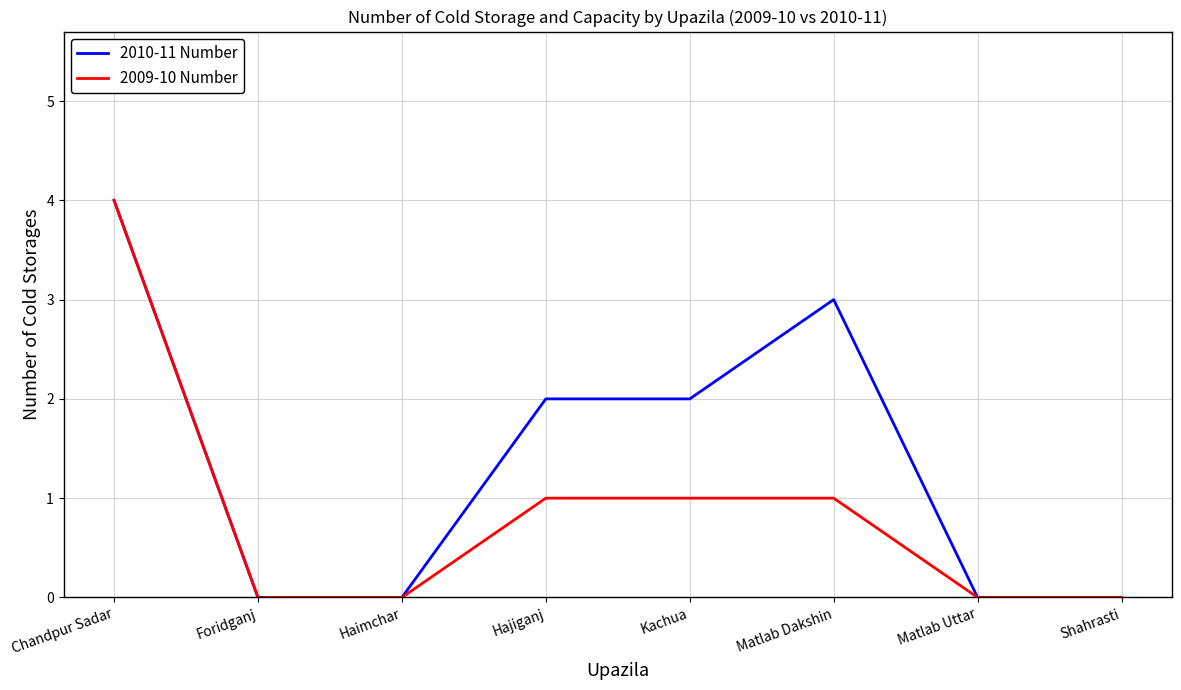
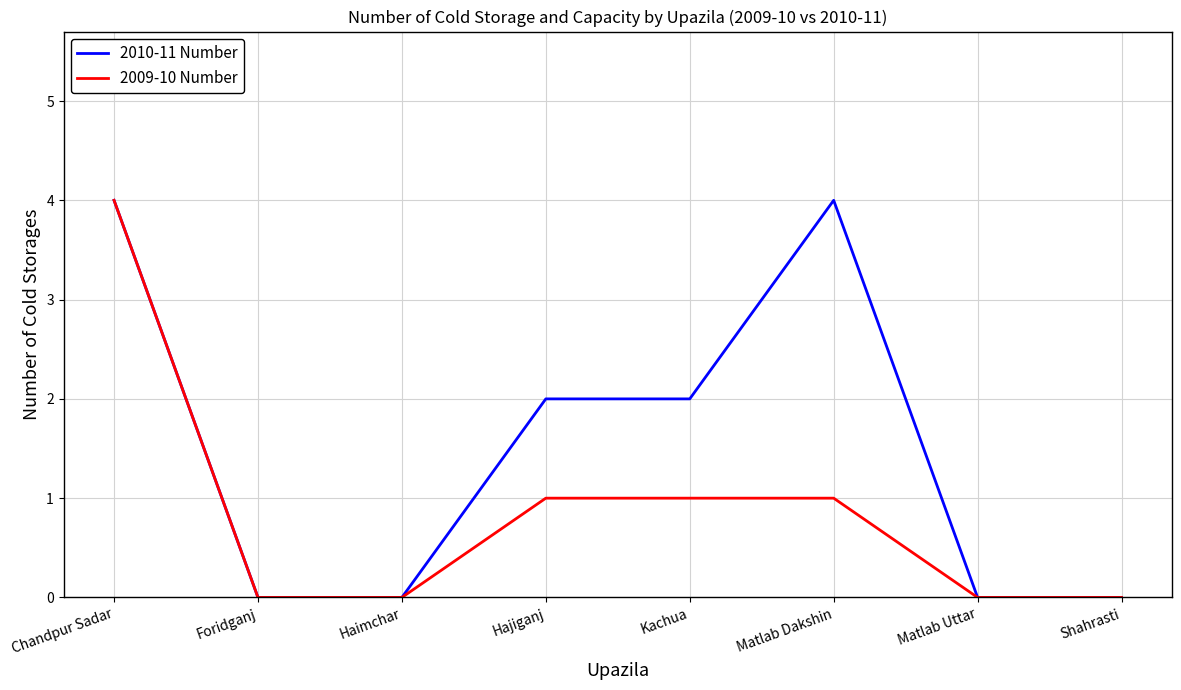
  {
    "2010-11 Number": {
      "Hajiganj": 2,
      "Kachua": 2,
-     "Matlab Dakshin": 3
+     "Matlab Dakshin": 4
    },
    "2009-10 Number": {
      "Hajiganj": 1,
      "Kachua": 1,
      "Matlab Dakshin": 1
    }
  }
